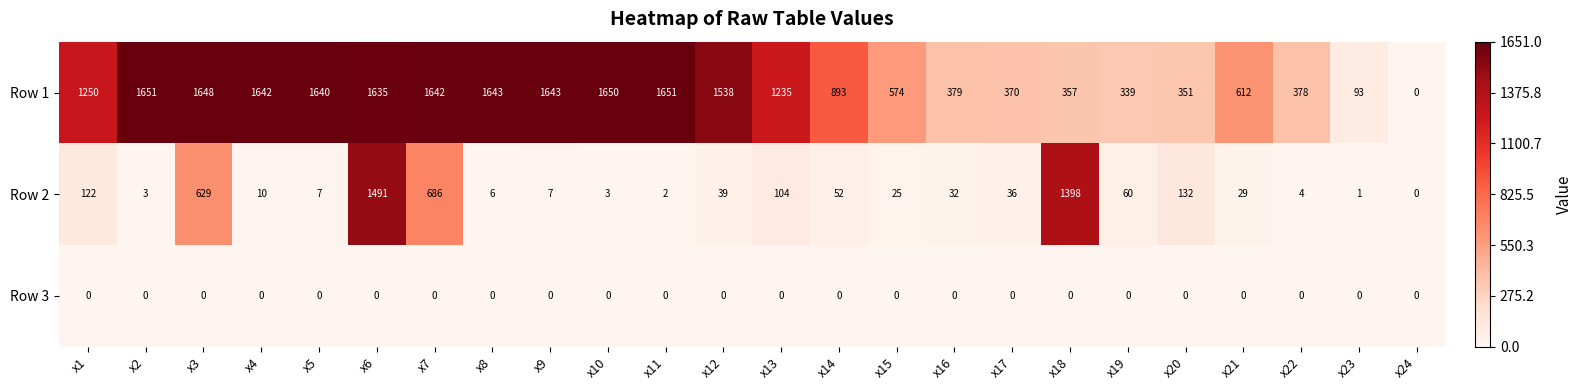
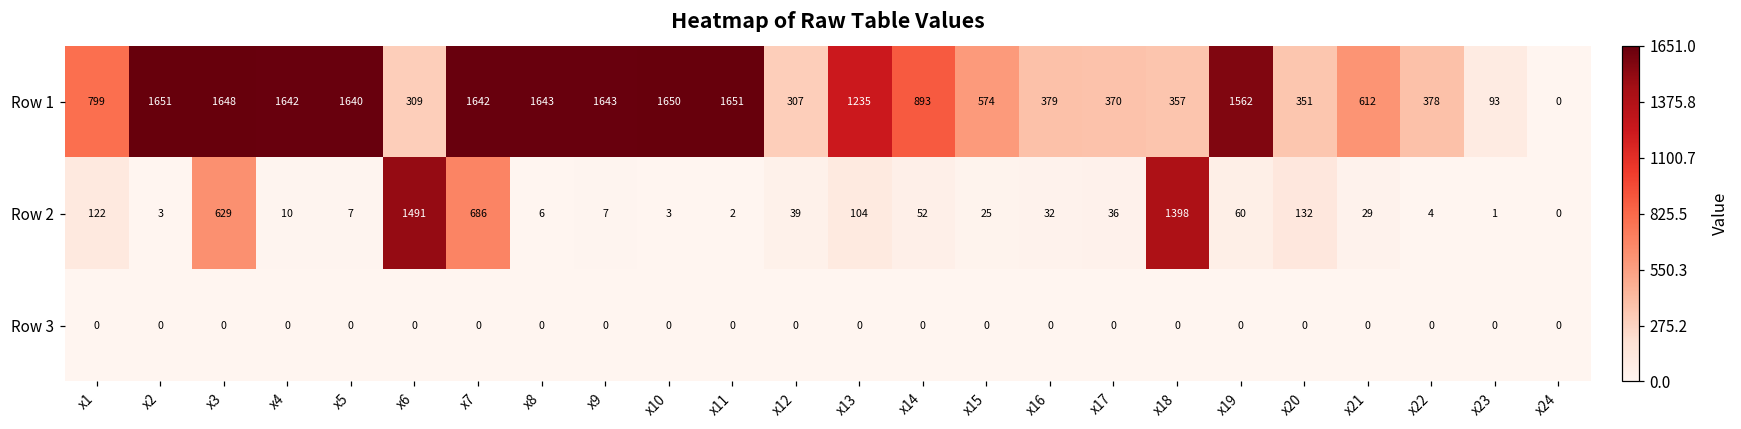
  {
    "Row 1": {
-     "x1": 1250,
+     "x1": 799,
      "x2": 1651,
      "x3": 1648,
      "x4": 1642,
      "x5": 1640,
-     "x6": 1635,
+     "x6": 309,
      "x7": 1642,
      "x8": 1643,
      "x9": 1643,
      "x10": 1650,
      "x11": 1651,
-     "x12": 1538,
+     "x12": 307,
      "x13": 1235,
      "x14": 893,
      "x15": 574,
      "x16": 379,
      "x17": 370,
      "x18": 357,
-     "x19": 339,
+     "x19": 1562,
      "x20": 351,
      "x21": 612,
      "x22": 378,
      "x23": 93,
      "x24": 0
    },
    "Row 2": {
      "x1": 122,
      "x2": 3,
      "x3": 629,
      "x4": 10,
      "x5": 7,
      "x6": 1491,
      "x7": 686,
      "x8": 6,
      "x9": 7,
      "x10": 3,
      "x11": 2,
      "x12": 39,
      "x13": 104,
      "x14": 52,
      "x15": 25,
      "x16": 32,
      "x17": 36,
      "x18": 1398,
      "x19": 60,
      "x20": 132,
      "x21": 29,
      "x22": 4,
      "x23": 1,
      "x24": 0
    },
    "Row 3": {
      "x1": 0,
      "x2": 0,
      "x3": 0,
      "x4": 0,
      "x5": 0,
      "x6": 0,
      "x7": 0,
      "x8": 0,
      "x9": 0,
      "x10": 0,
      "x11": 0,
      "x12": 0,
      "x13": 0,
      "x14": 0,
      "x15": 0,
      "x16": 0,
      "x17": 0,
      "x18": 0,
      "x19": 0,
      "x20": 0,
      "x21": 0,
      "x22": 0,
      "x23": 0,
      "x24": 0
    }
  }
